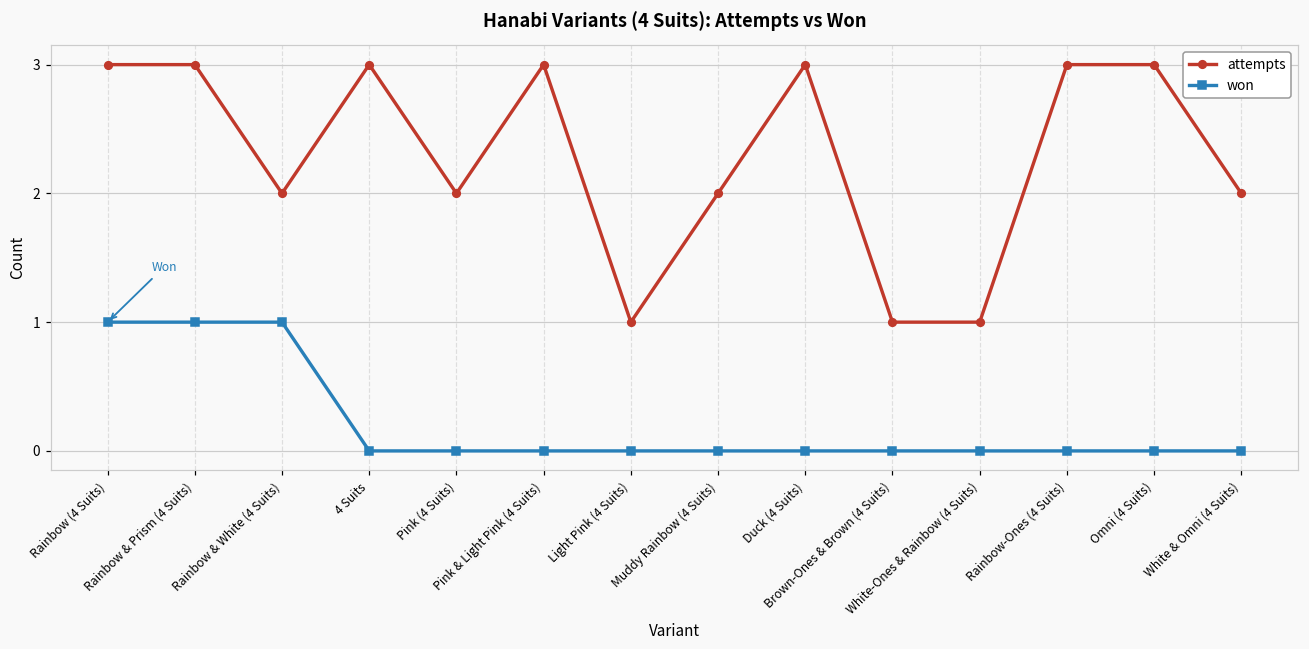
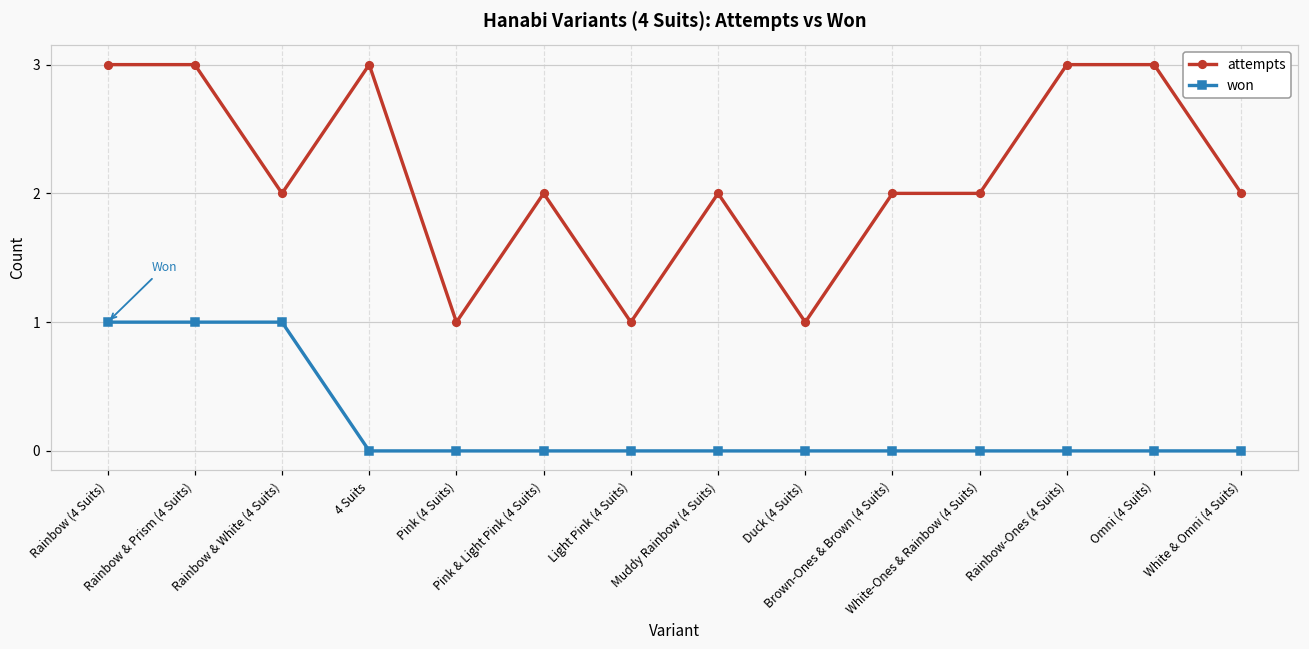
  {
    "attempts": {
      "Rainbow (4 Suits)": 3,
      "Rainbow & Prism (4 Suits)": 3,
      "Rainbow & White (4 Suits)": 2,
      "4 Suits": 3,
-     "Pink (4 Suits)": 2,
-     "Pink & Light Pink (4 Suits)": 3,
+     "Pink (4 Suits)": 1,
+     "Pink & Light Pink (4 Suits)": 2,
      "Light Pink (4 Suits)": 1,
      "Muddy Rainbow (4 Suits)": 2,
-     "Duck (4 Suits)": 3,
-     "Brown-Ones & Brown (4 Suits)": 1,
-     "White-Ones & Rainbow (4 Suits)": 1,
+     "Duck (4 Suits)": 1,
+     "Brown-Ones & Brown (4 Suits)": 2,
+     "White-Ones & Rainbow (4 Suits)": 2,
      "Rainbow-Ones (4 Suits)": 3,
      "Omni (4 Suits)": 3,
      "White & Omni (4 Suits)": 2
    },
    "won": {
      "Rainbow (4 Suits)": 1,
      "Rainbow & Prism (4 Suits)": 1,
      "Rainbow & White (4 Suits)": 1,
      "4 Suits": 0,
      "Pink (4 Suits)": 0,
      "Pink & Light Pink (4 Suits)": 0,
      "Light Pink (4 Suits)": 0,
      "Muddy Rainbow (4 Suits)": 0,
      "Duck (4 Suits)": 0,
      "Brown-Ones & Brown (4 Suits)": 0,
      "White-Ones & Rainbow (4 Suits)": 0,
      "Rainbow-Ones (4 Suits)": 0,
      "Omni (4 Suits)": 0,
      "White & Omni (4 Suits)": 0
    }
  }
